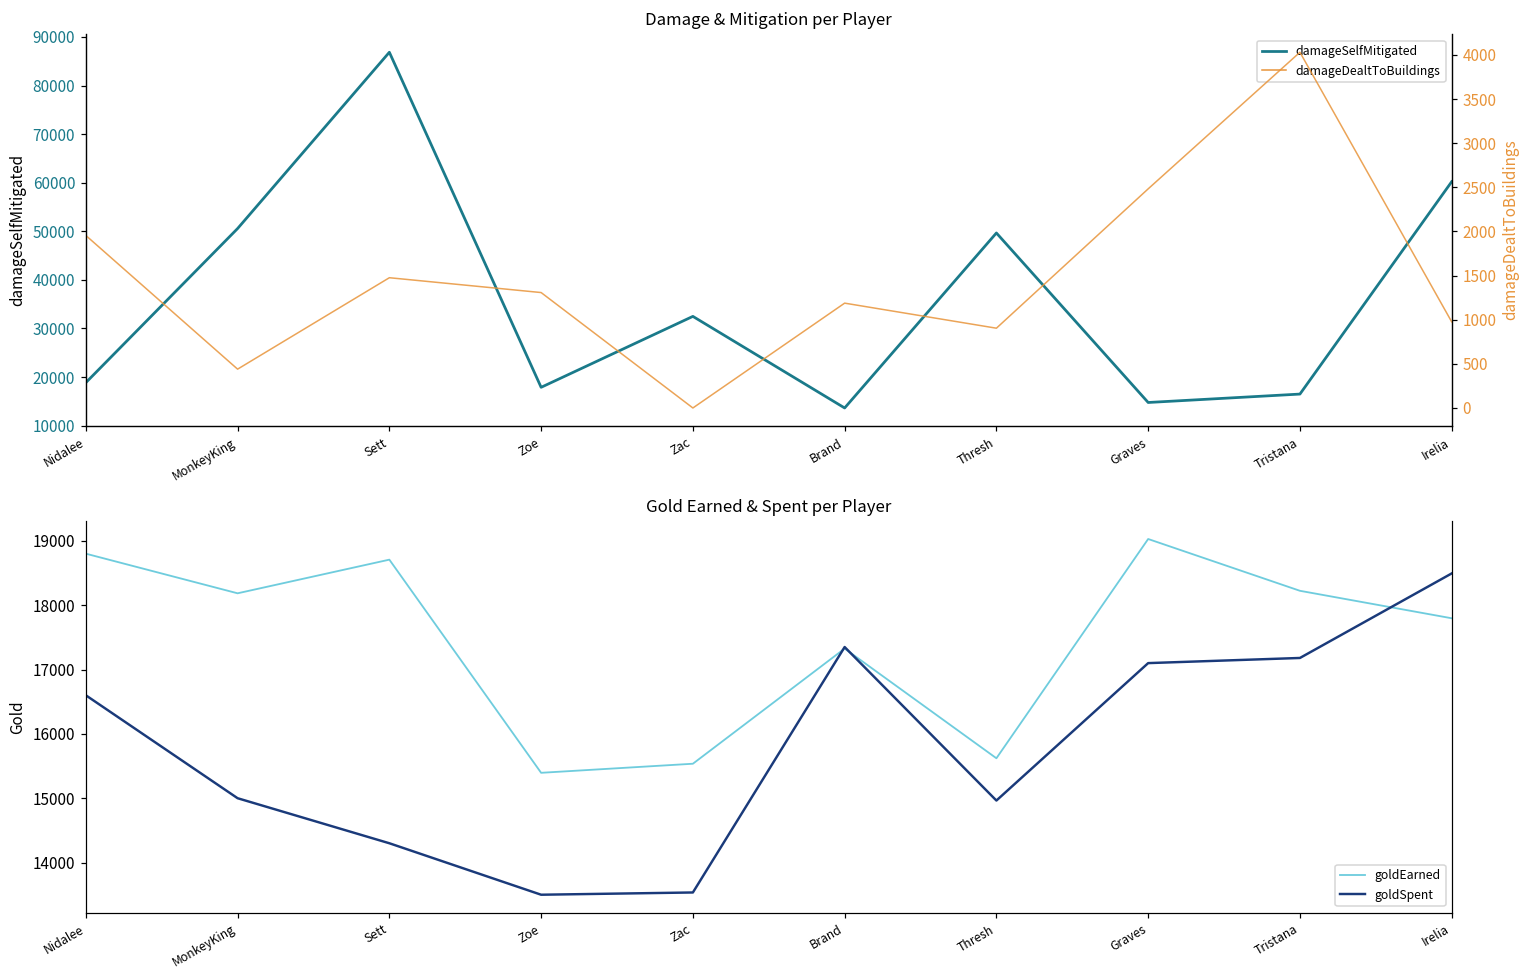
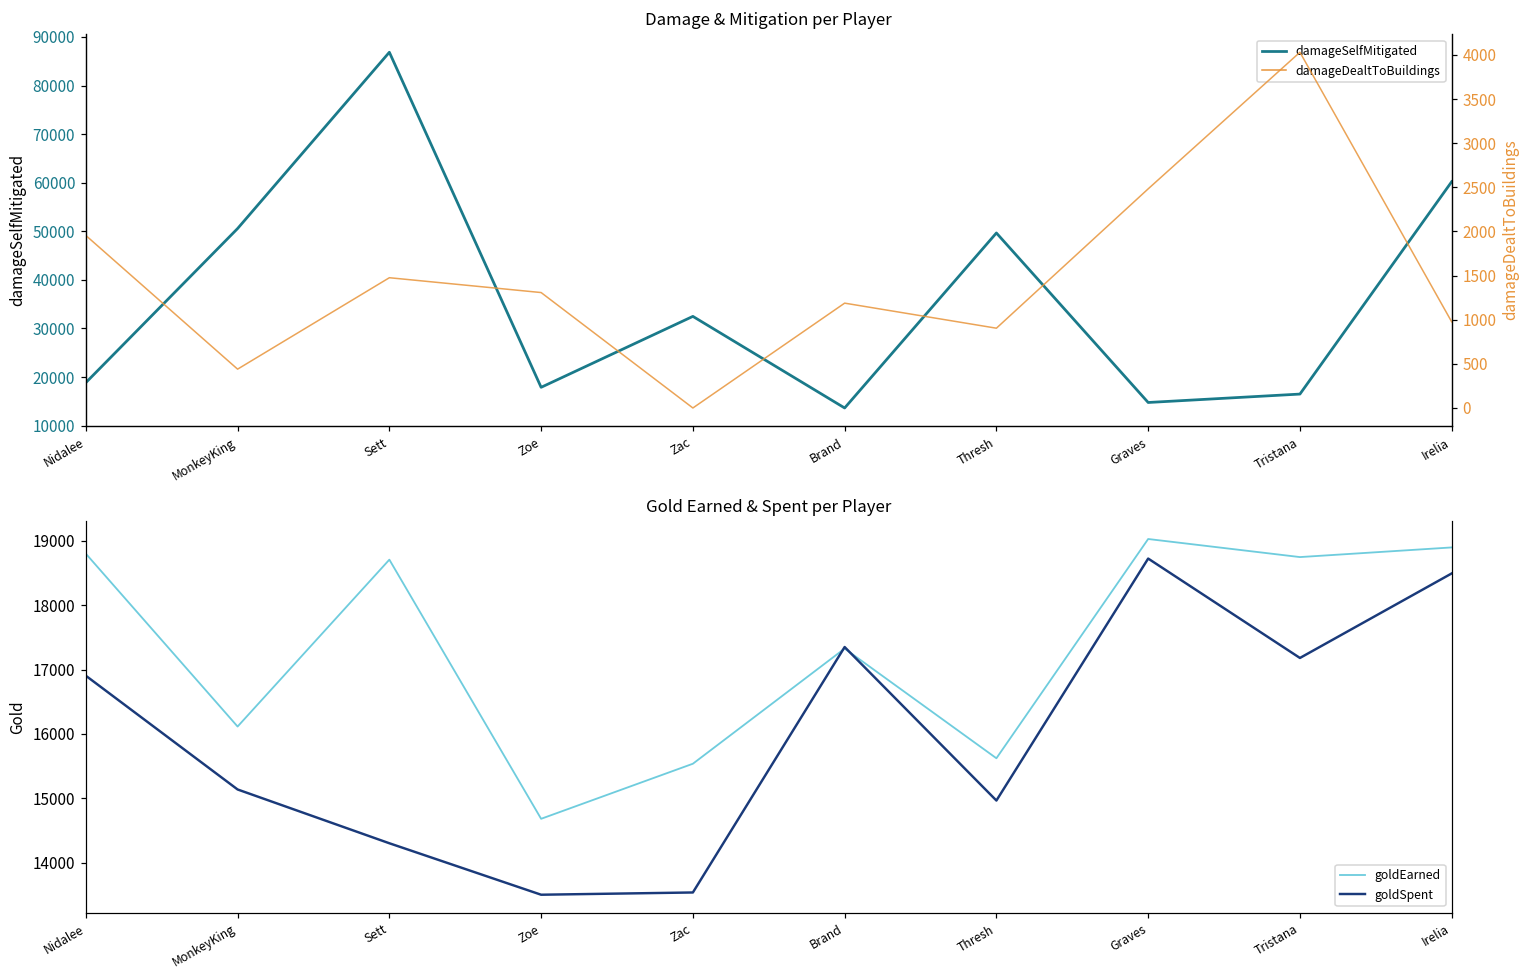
  {
    "Gold Earned & Spent per Player": {
      "goldEarned": {
        "Nidalee": 18800,
-       "MonkeyKing": 18200,
+       "MonkeyKing": 16100,
        "Sett": 18700,
-       "Zoe": 15400,
+       "Zoe": 14700,
        "Zac": 15500,
        "Thresh": 15600,
        "Graves": 19000,
-       "Tristana": 18200,
-       "Irelia": 17800
+       "Tristana": 18700,
+       "Irelia": 18900
      },
      "goldSpent": {
-       "Nidalee": 16600,
-       "MonkeyKing": 15000,
+       "Nidalee": 16900,
+       "MonkeyKing": 15100,
        "Sett": 14300,
        "Zoe": 13500,
        "Zac": 13500,
        "Thresh": 15000,
-       "Graves": 17100,
+       "Graves": 18700,
        "Tristana": 17200,
        "Irelia": 18500
      }
    }
  }
